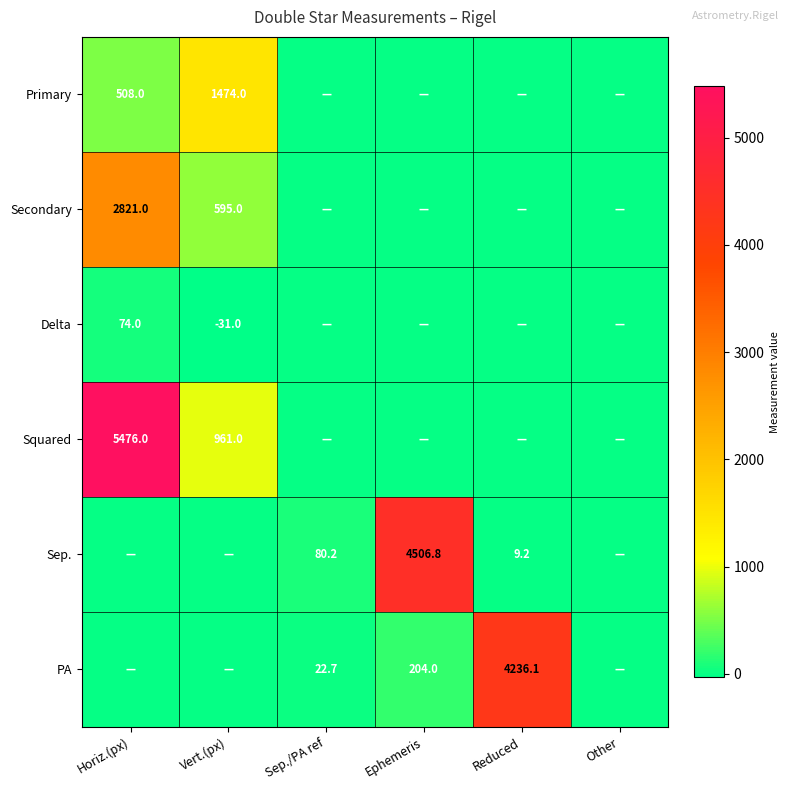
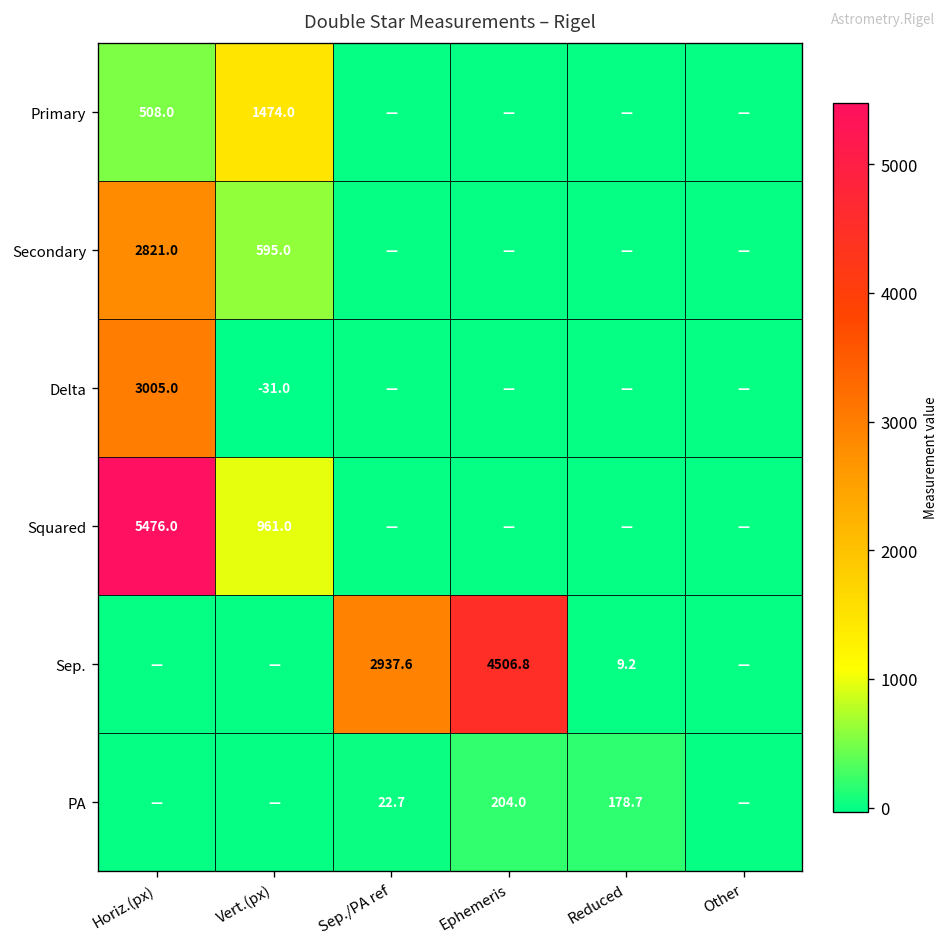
  {
    "Primary": {
      "Horiz.(px)": 508.0,
      "Vert.(px)": 1474.0
    },
    "Secondary": {
      "Horiz.(px)": 2821.0,
      "Vert.(px)": 595.0
    },
    "Delta": {
-     "Horiz.(px)": 74.0,
+     "Horiz.(px)": 3005.0,
      "Vert.(px)": -31.0
    },
    "Squared": {
      "Horiz.(px)": 5476.0,
      "Vert.(px)": 961.0
    },
    "Sep.": {
-     "Sep./PA ref": 80.2,
+     "Sep./PA ref": 2937.6,
      "Ephemeris": 4506.8,
      "Reduced": 9.2
    },
    "PA": {
      "Sep./PA ref": 22.7,
      "Ephemeris": 204.0,
-     "Reduced": 4236.1
+     "Reduced": 178.7
    }
  }
